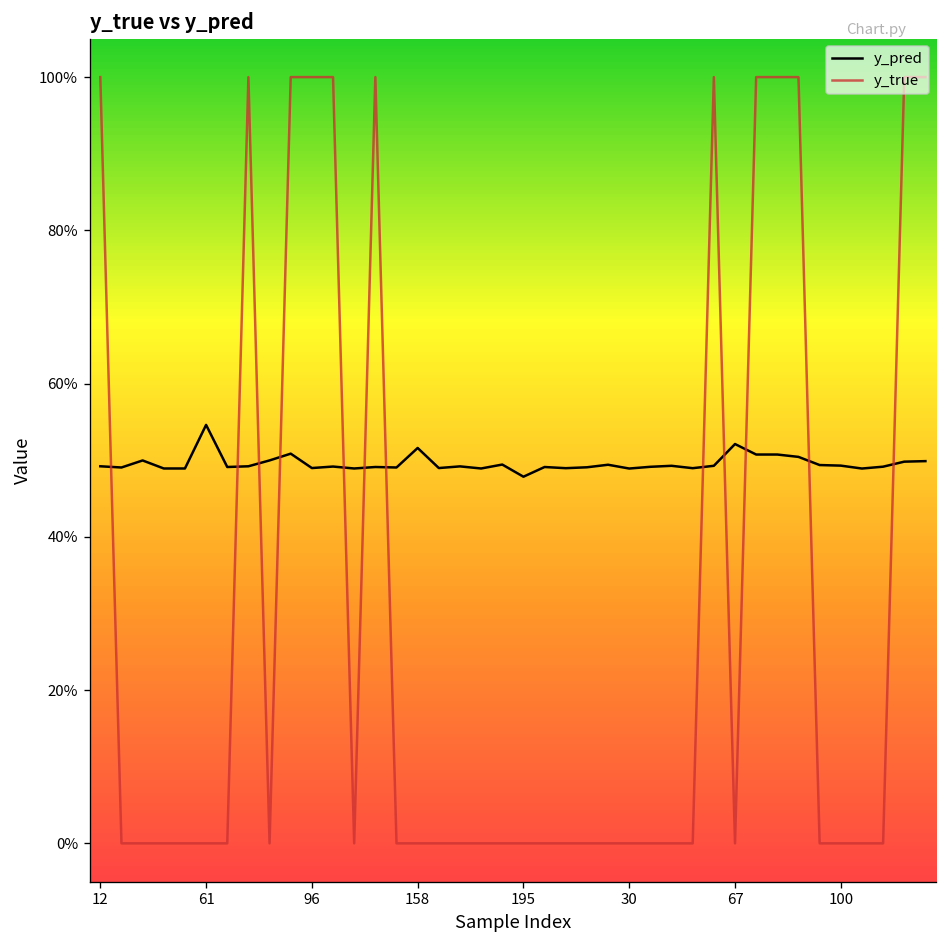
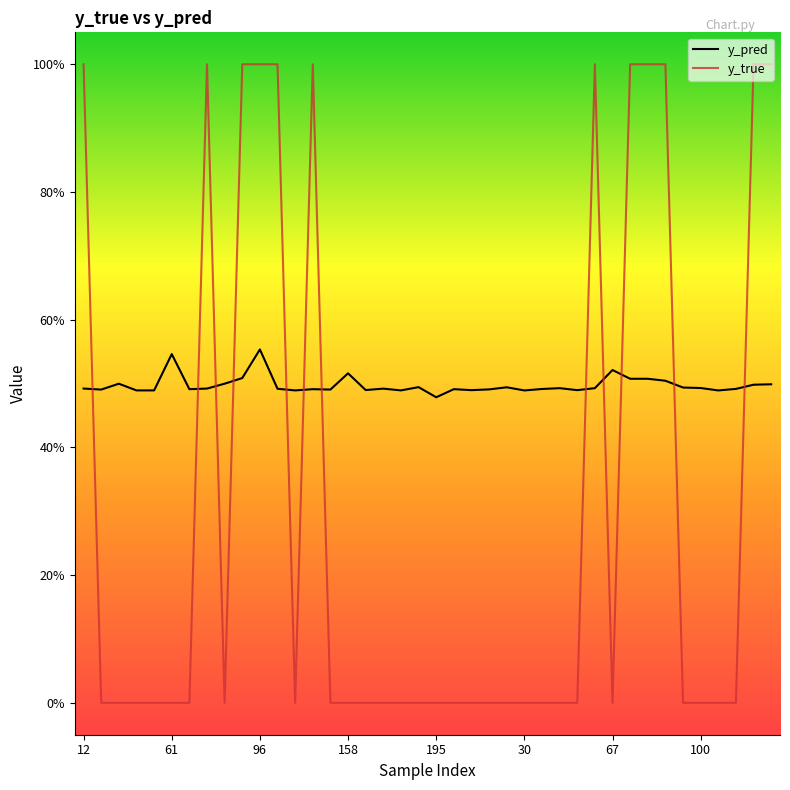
  {
    "y_pred": {
      "61": "55%",
-     "96": "49%",
+     "96": "55%",
      "158": "52%",
      "195": "48%",
      "30": "49%",
      "67": "52%",
      "100": "49%"
    },
    "y_true": {
      "61": "0%",
      "96": "100%",
      "158": "0%",
      "195": "0%",
      "30": "0%",
      "67": "0%",
      "100": "0%"
    }
  }
